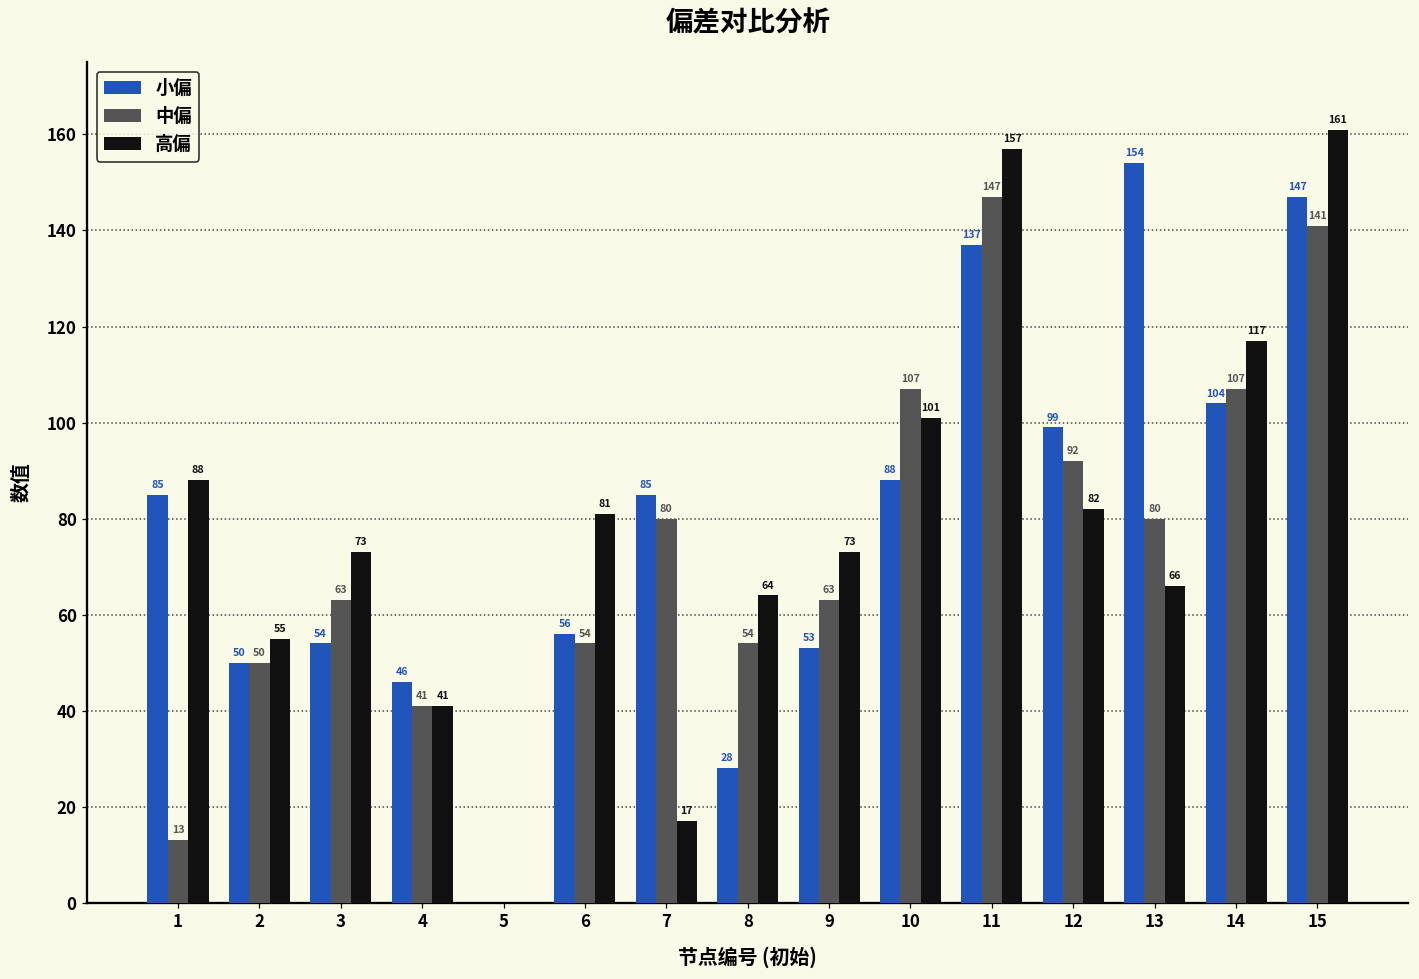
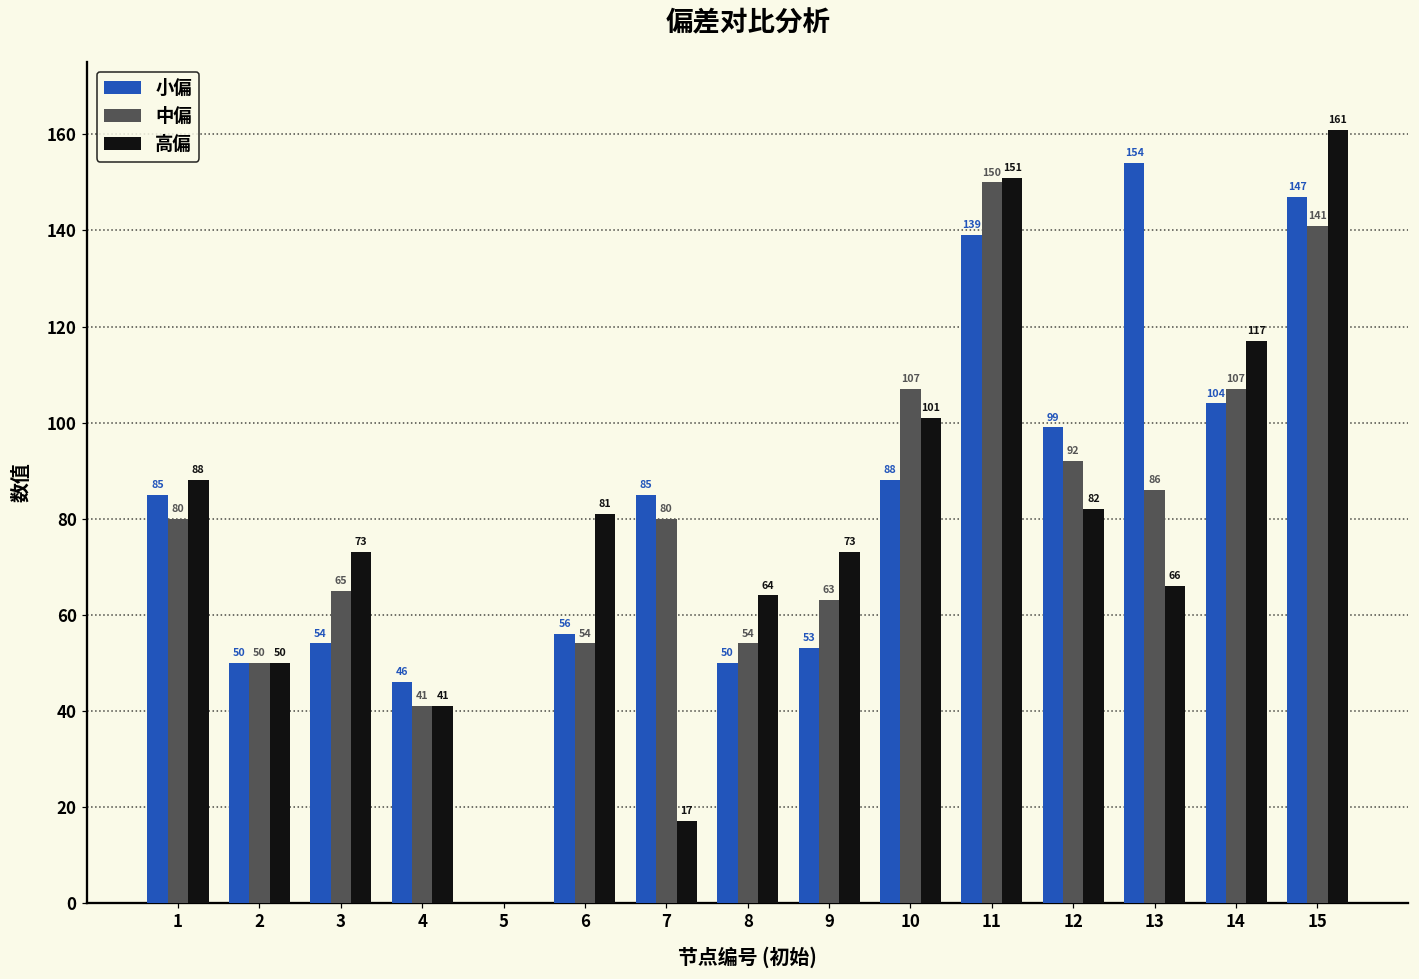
  {
    "小偏": {
      "1": 85,
      "2": 50,
      "3": 54,
      "4": 46,
      "6": 56,
      "7": 85,
-     "8": 28,
+     "8": 50,
      "9": 53,
      "10": 88,
-     "11": 137,
+     "11": 139,
      "12": 99,
      "13": 154,
      "14": 104,
      "15": 147
    },
    "中偏": {
-     "1": 13,
+     "1": 80,
      "2": 50,
-     "3": 63,
+     "3": 65,
      "4": 41,
      "6": 54,
      "7": 80,
      "8": 54,
      "9": 63,
      "10": 107,
-     "11": 147,
+     "11": 150,
      "12": 92,
-     "13": 80,
+     "13": 86,
      "14": 107,
      "15": 141
    },
    "高偏": {
      "1": 88,
-     "2": 55,
+     "2": 50,
      "3": 73,
      "4": 41,
      "6": 81,
      "7": 17,
      "8": 64,
      "9": 73,
      "10": 101,
-     "11": 157,
+     "11": 151,
      "12": 82,
      "13": 66,
      "14": 117,
      "15": 161
    }
  }
